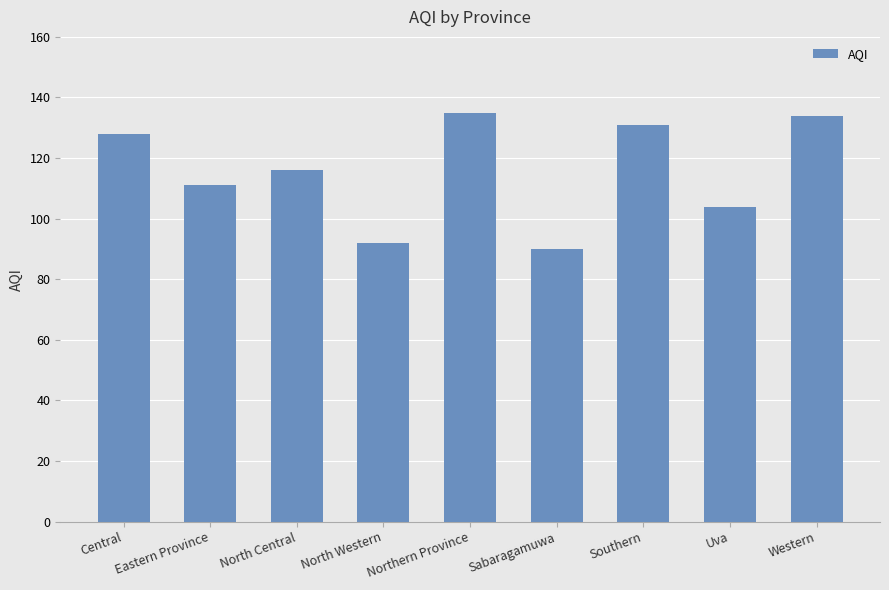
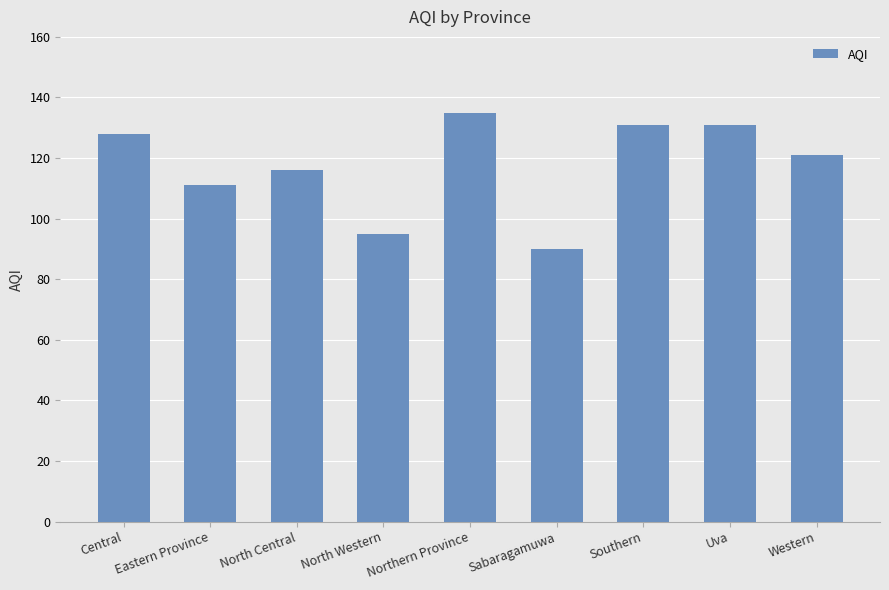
  {
    "Central": 128,
    "Eastern Province": 111,
    "North Central": 116,
-   "North Western": 92,
+   "North Western": 95,
    "Northern Province": 135,
    "Sabaragamuwa": 90,
    "Southern": 131,
-   "Uva": 104,
-   "Western": 134
+   "Uva": 131,
+   "Western": 121
  }
